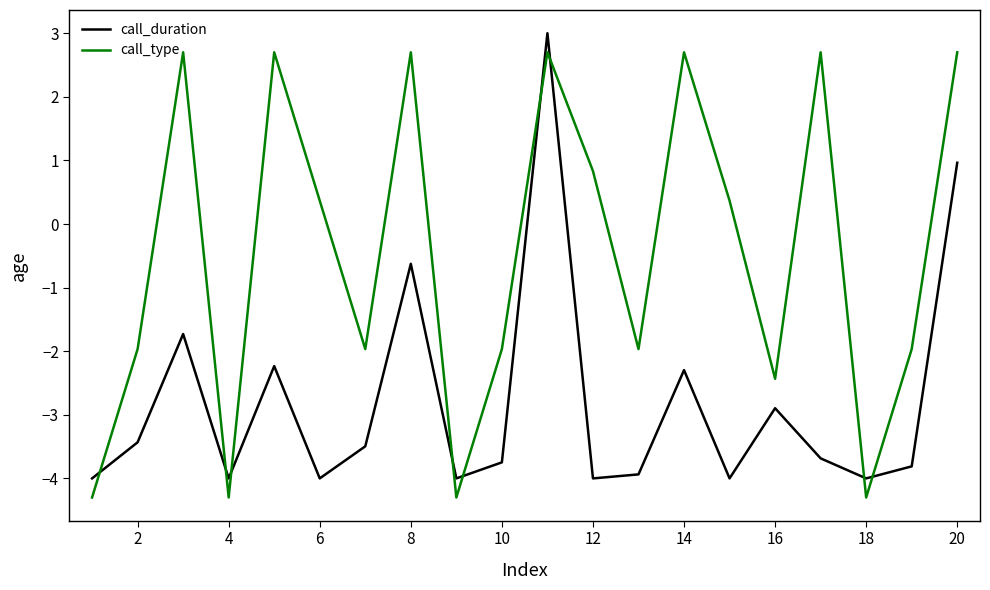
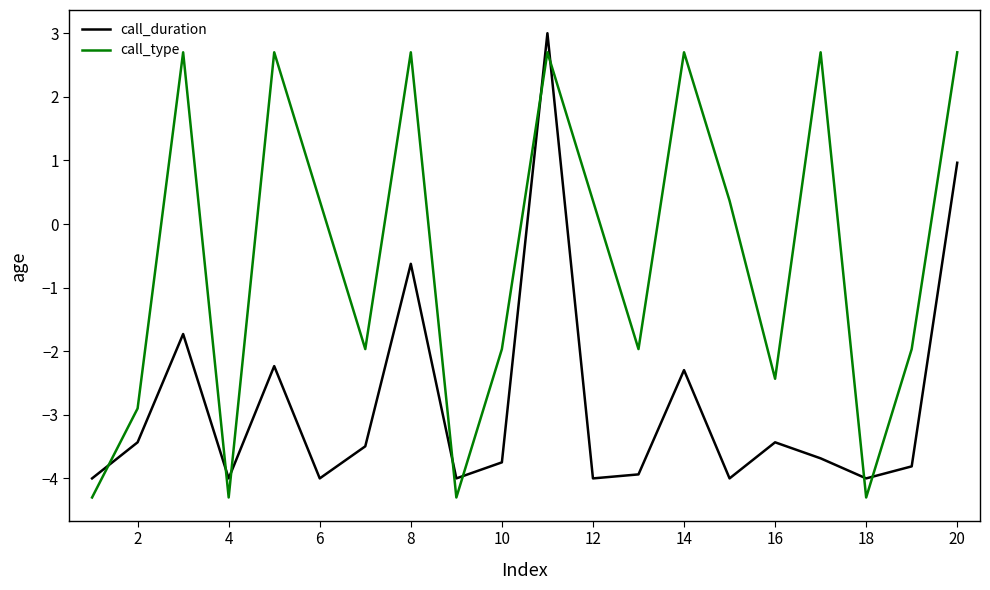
  {
    "call_duration": {
      "2": -3.4,
      "4": -4.0,
      "6": -4.0,
      "8": -0.6,
      "10": -3.7,
      "12": -4.0,
      "14": -2.3,
-     "16": -2.9,
+     "16": -3.4,
      "18": -4.0,
      "20": 1.0
    },
    "call_type": {
-     "2": -2.0,
+     "2": -2.9,
      "4": -4.3,
      "6": 0.4,
      "8": 2.7,
      "10": -2.0,
-     "12": 0.8,
+     "12": 0.4,
      "14": 2.7,
      "16": -2.4,
      "18": -4.3,
      "20": 2.7
    }
  }
